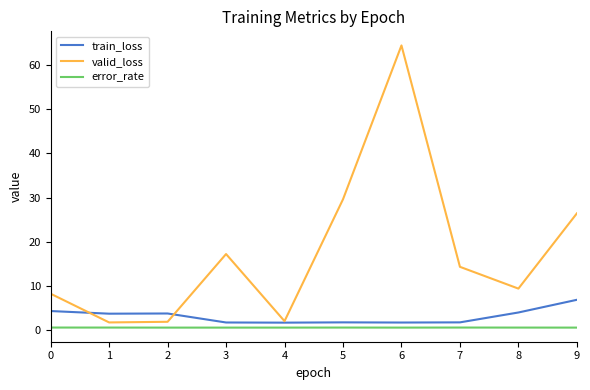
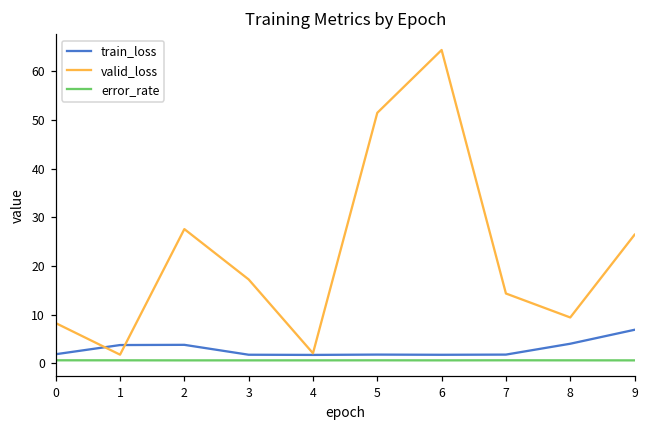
  {
    "train_loss": {
-     "0": 4,
+     "0": 2,
      "1": 4,
      "2": 4,
      "3": 2,
      "5": 2,
      "6": 2,
      "7": 2,
      "8": 4,
      "9": 7
    },
    "valid_loss": {
      "0": 8,
      "1": 2,
-     "2": 2,
+     "2": 28,
      "3": 17,
-     "5": 30,
+     "5": 51,
      "6": 64,
      "7": 14,
      "8": 9,
      "9": 26
    },
    "error_rate": {
      "0": 1,
      "1": 1,
      "2": 1,
      "3": 1,
      "4": 1,
      "5": 1,
      "6": 1,
      "7": 1,
      "8": 1,
      "9": 1
    }
  }
